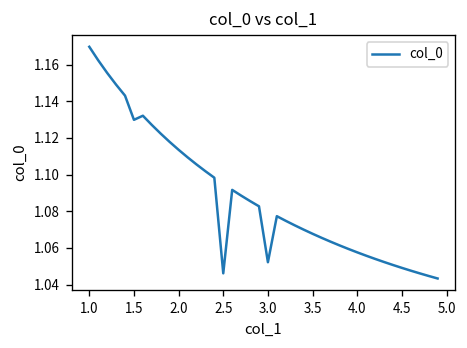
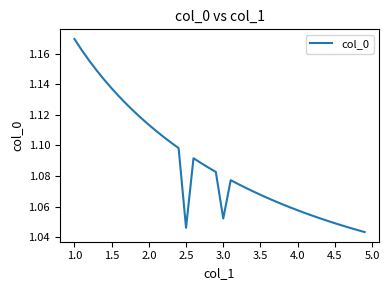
  {
    "1.0": 1.170,
-   "1.5": 1.130,
+   "1.5": 1.137,
    "2.0": 1.114,
    "2.5": 1.046,
    "3.0": 1.052,
    "3.5": 1.068,
    "4.0": 1.058,
    "4.5": 1.049
  }
